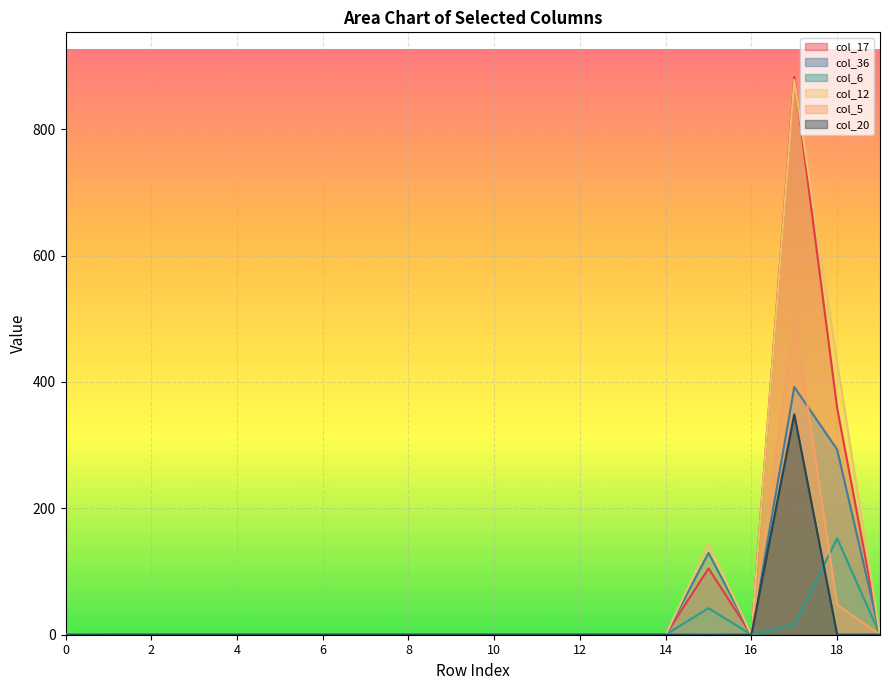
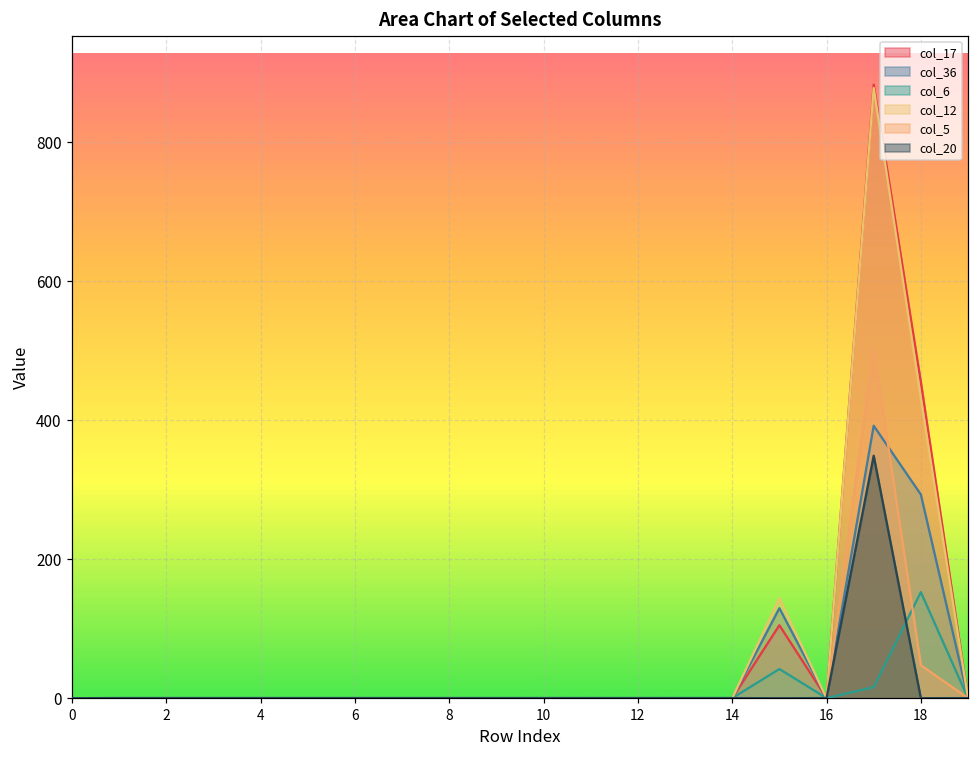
  {
    "col_17": {
-     "18": 360
+     "18": 450
    },
    "col_20": {
      "18": 0
    }
  }
